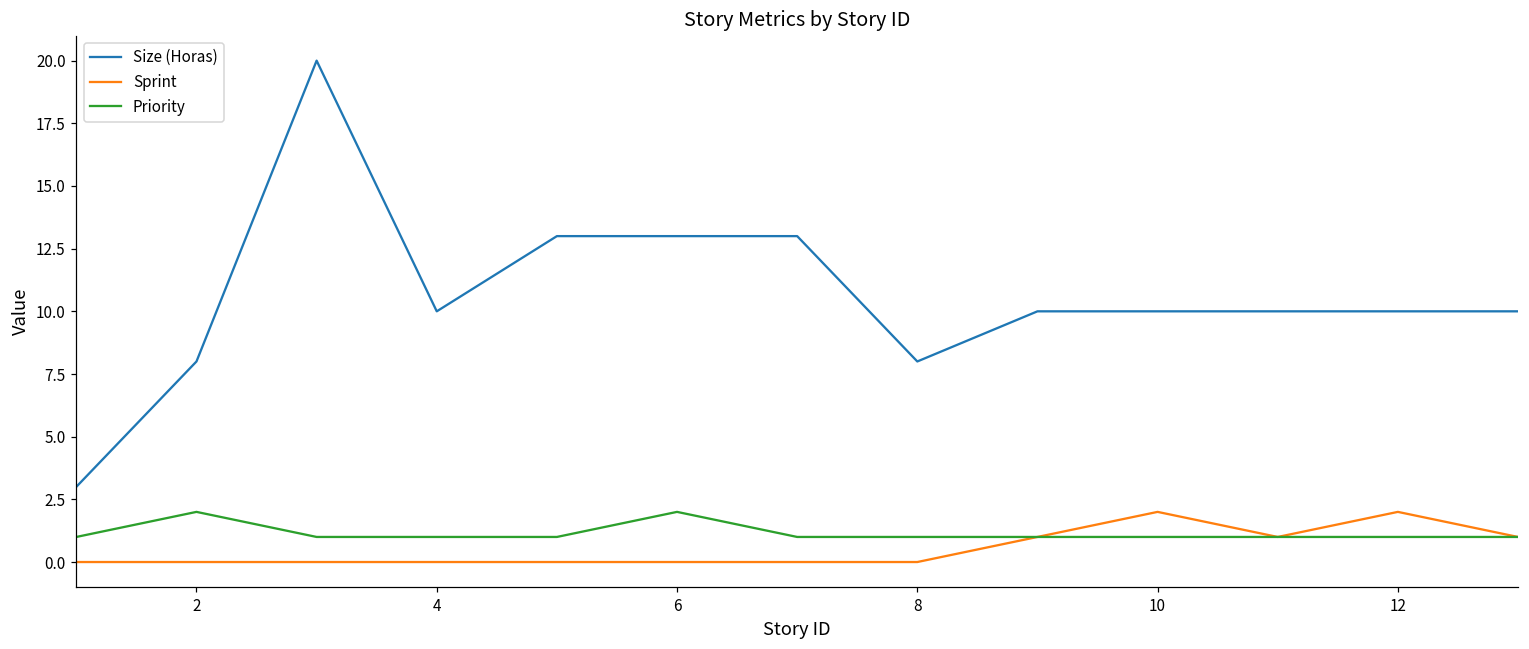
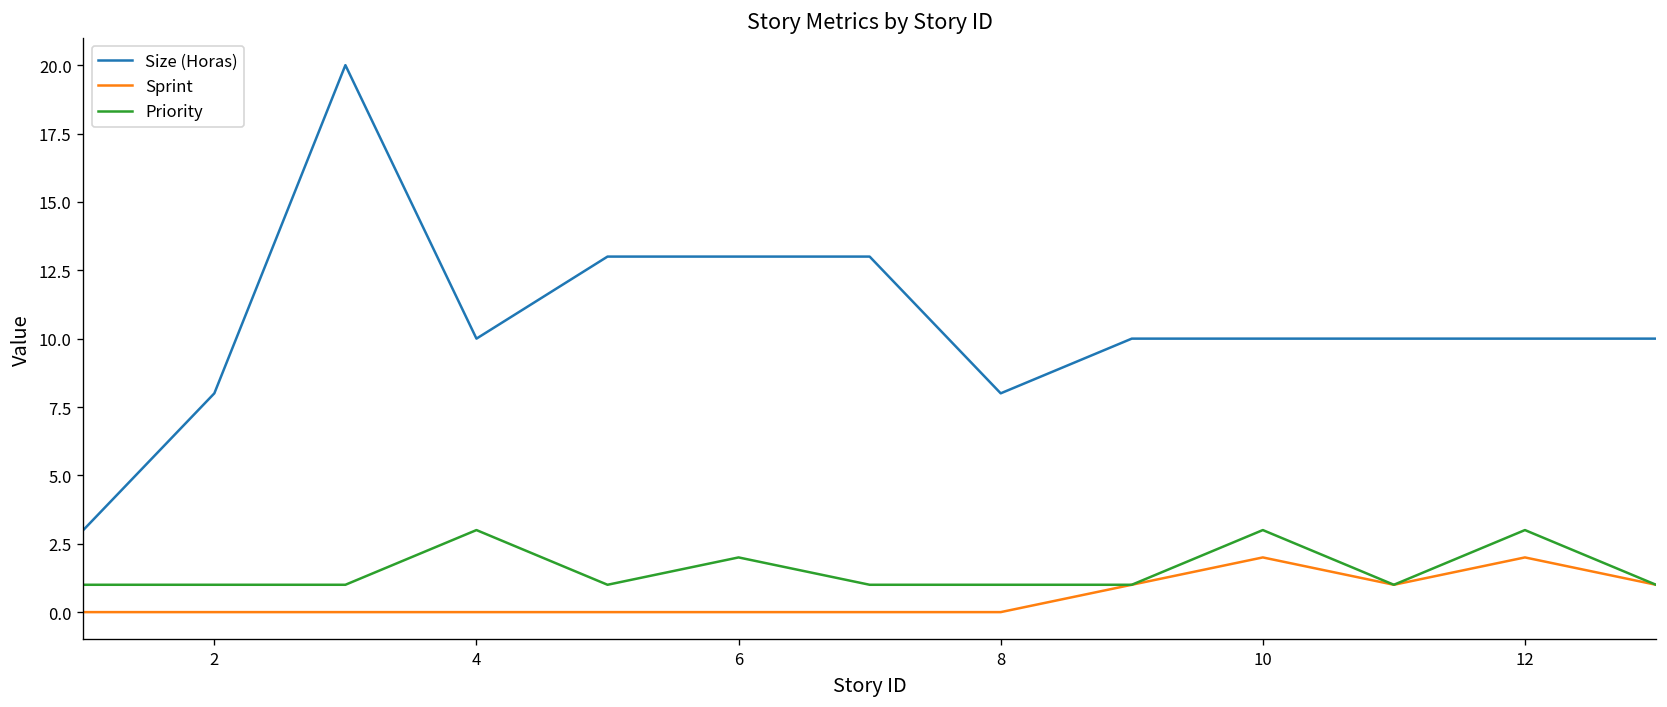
  {
    "Size (Horas)": {
      "2": 8,
      "4": 10,
      "6": 13,
      "8": 8,
      "10": 10,
      "12": 10
    },
    "Sprint": {
      "2": 0,
      "4": 0,
      "6": 0,
      "8": 0,
      "10": 2,
      "12": 2
    },
    "Priority": {
-     "2": 2,
-     "4": 1,
+     "2": 1,
+     "4": 3,
      "6": 2,
      "8": 1,
-     "10": 1,
-     "12": 1
+     "10": 3,
+     "12": 3
    }
  }
